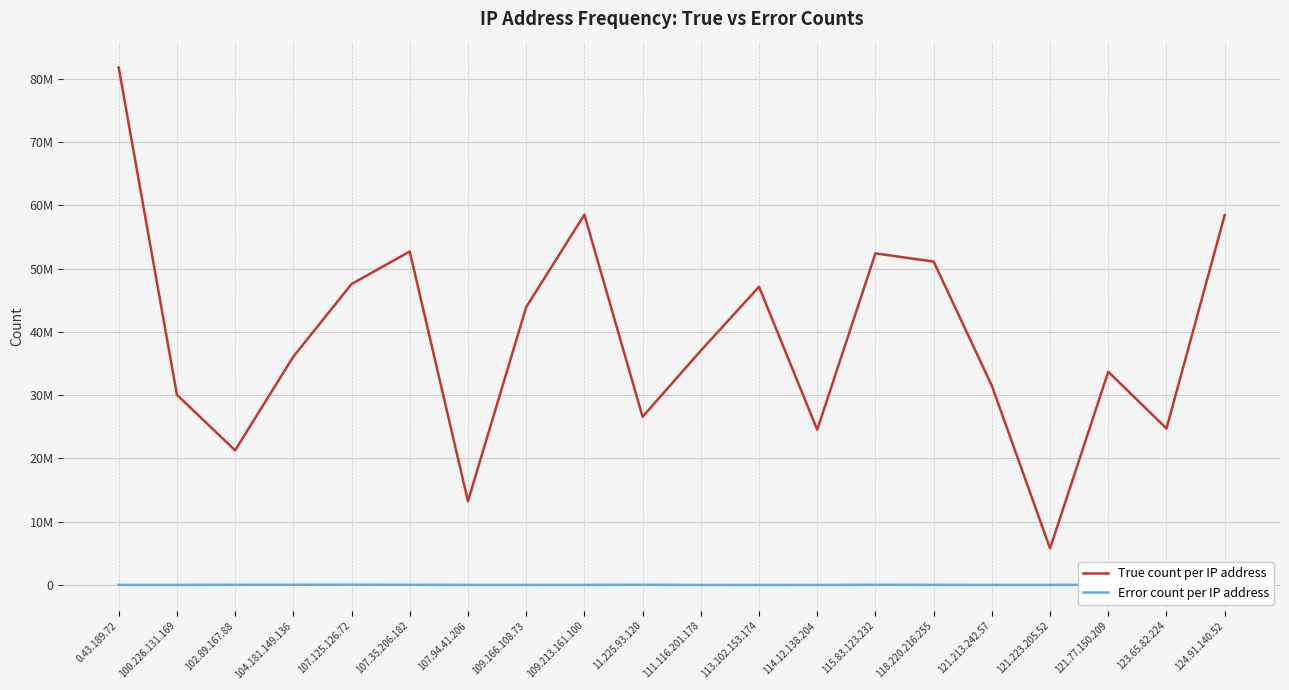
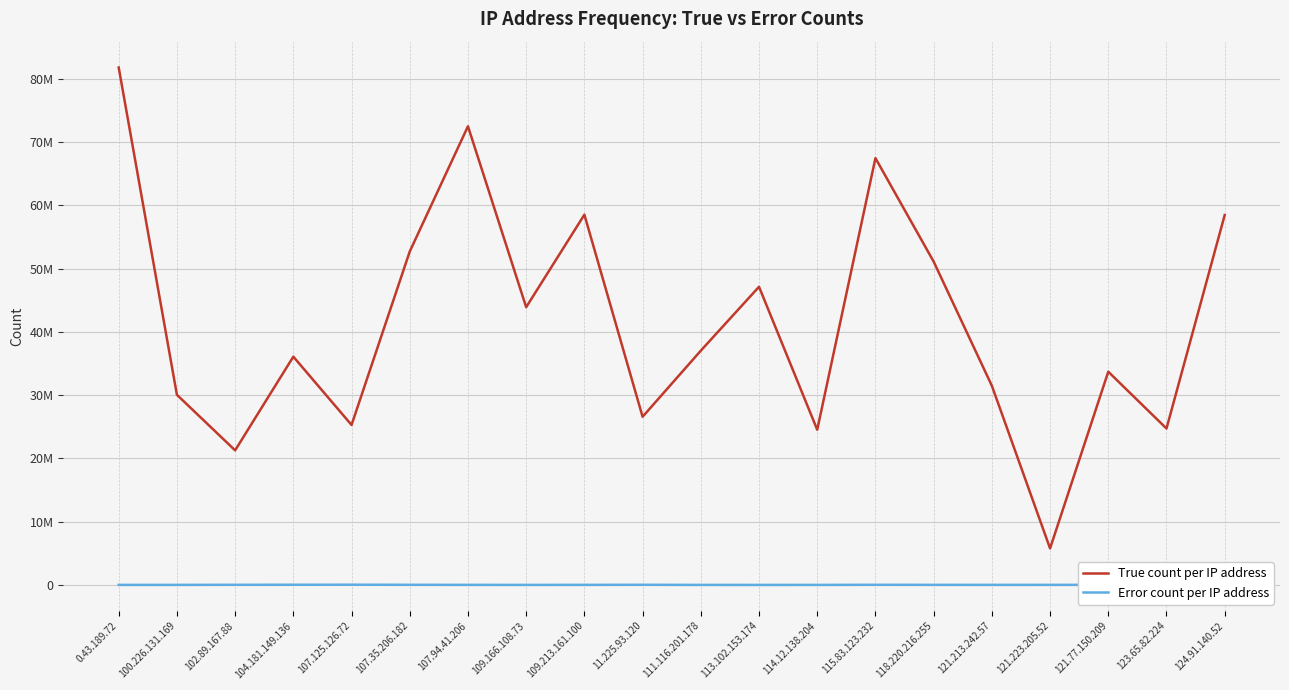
  {
    "True count per IP address": {
      "0.43.189.72": 82000000,
      "100.226.131.169": 30000000,
      "102.89.167.88": 21000000,
      "104.181.149.136": 36000000,
-     "107.125.126.72": 48000000,
+     "107.125.126.72": 25000000,
      "107.35.206.182": 53000000,
-     "107.94.41.206": 13000000,
+     "107.94.41.206": 73000000,
      "109.166.108.73": 44000000,
      "109.213.161.100": 59000000,
      "11.225.93.120": 27000000,
      "111.116.201.178": 37000000,
      "113.102.153.174": 47000000,
      "114.12.138.204": 25000000,
-     "115.83.123.232": 52000000,
+     "115.83.123.232": 67000000,
      "118.220.216.255": 51000000,
      "121.213.242.57": 31000000,
      "121.223.205.52": 6000000,
      "121.77.150.209": 34000000,
      "123.65.82.224": 25000000,
      "124.91.140.52": 58000000
    },
    "Error count per IP address": {
      "0.43.189.72": 0,
      "100.226.131.169": 0,
      "102.89.167.88": 0,
      "104.181.149.136": 0,
      "107.125.126.72": 0,
      "107.35.206.182": 0,
      "107.94.41.206": 0,
      "109.166.108.73": 0,
      "109.213.161.100": 0,
      "11.225.93.120": 0,
      "111.116.201.178": 0,
      "113.102.153.174": 0,
      "114.12.138.204": 0,
      "115.83.123.232": 0,
      "118.220.216.255": 0,
      "121.213.242.57": 0,
      "121.223.205.52": 0
    }
  }
